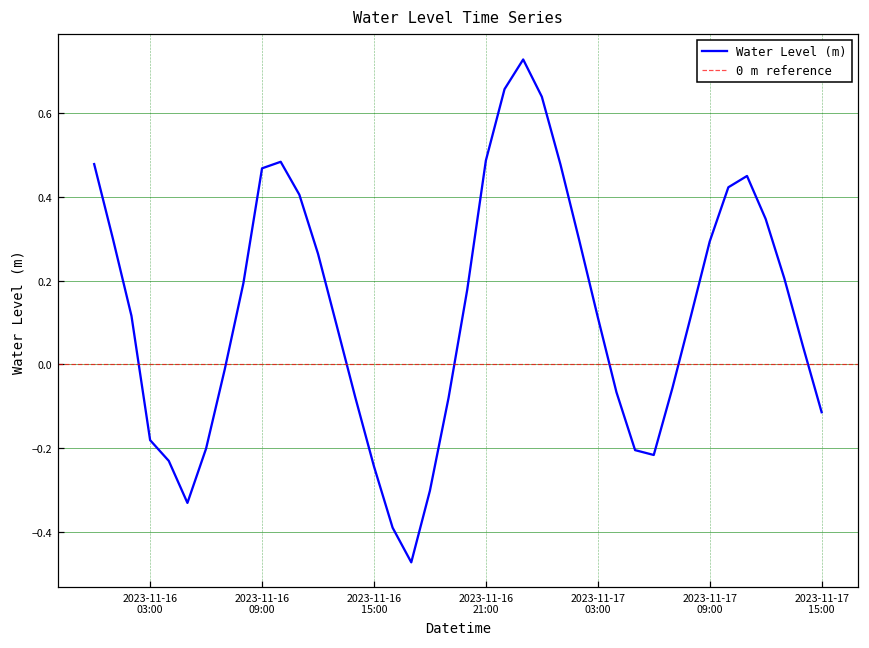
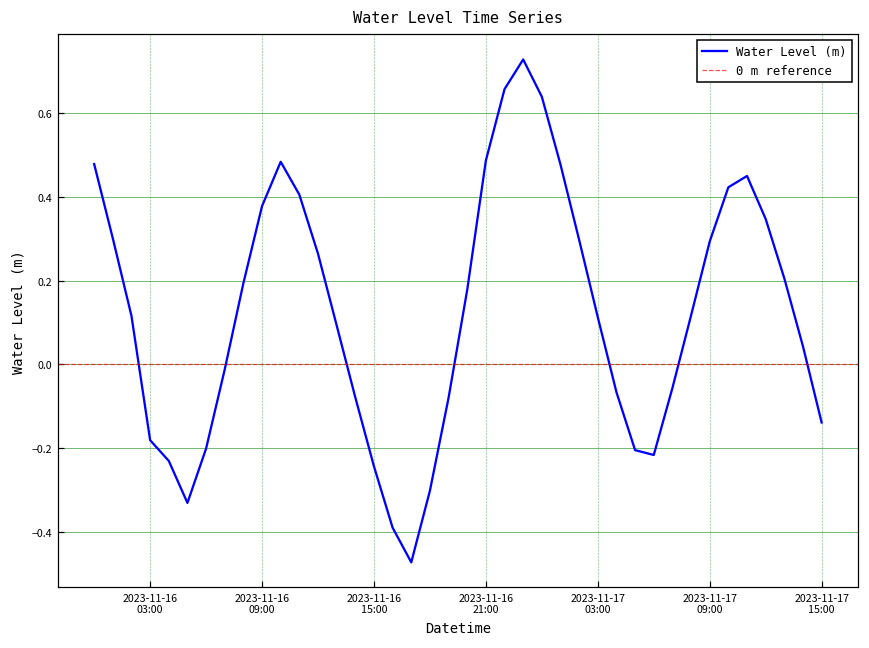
  {
    "2023-11-16 03:00": -0.18,
-   "2023-11-16 09:00": 0.47,
+   "2023-11-16 09:00": 0.38,
    "2023-11-16 15:00": -0.24,
    "2023-11-16 21:00": 0.49,
    "2023-11-17 03:00": 0.11,
    "2023-11-17 09:00": 0.29,
-   "2023-11-17 15:00": -0.11
+   "2023-11-17 15:00": -0.14
  }
